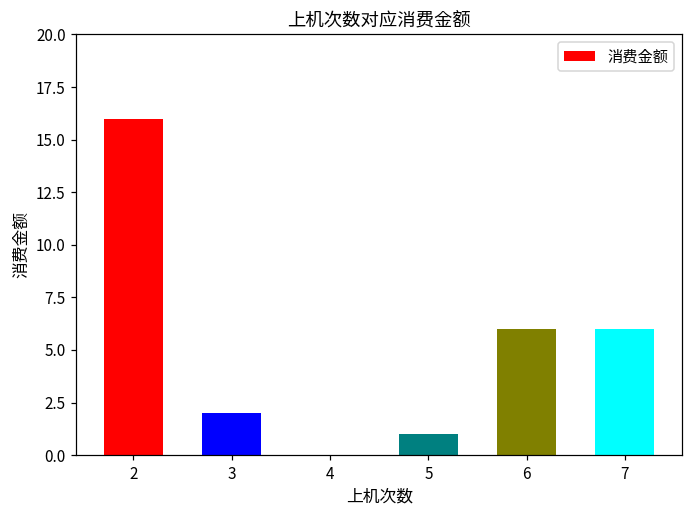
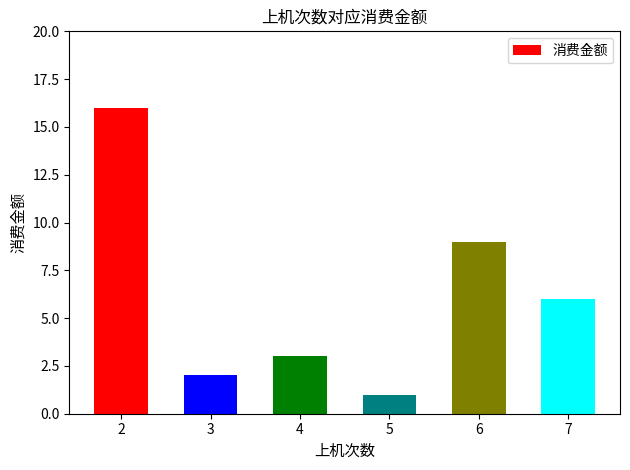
  {
    "2": 16,
    "3": 2,
-   "4": 0,
+   "4": 3,
    "5": 1,
-   "6": 6,
+   "6": 9,
    "7": 6
  }
